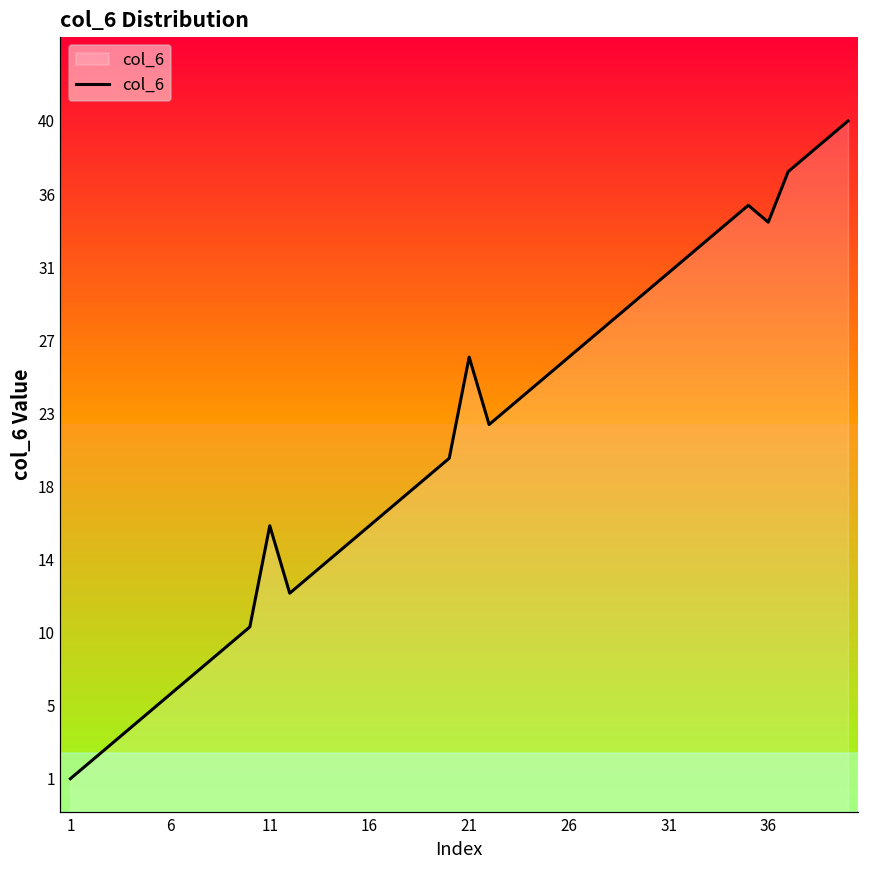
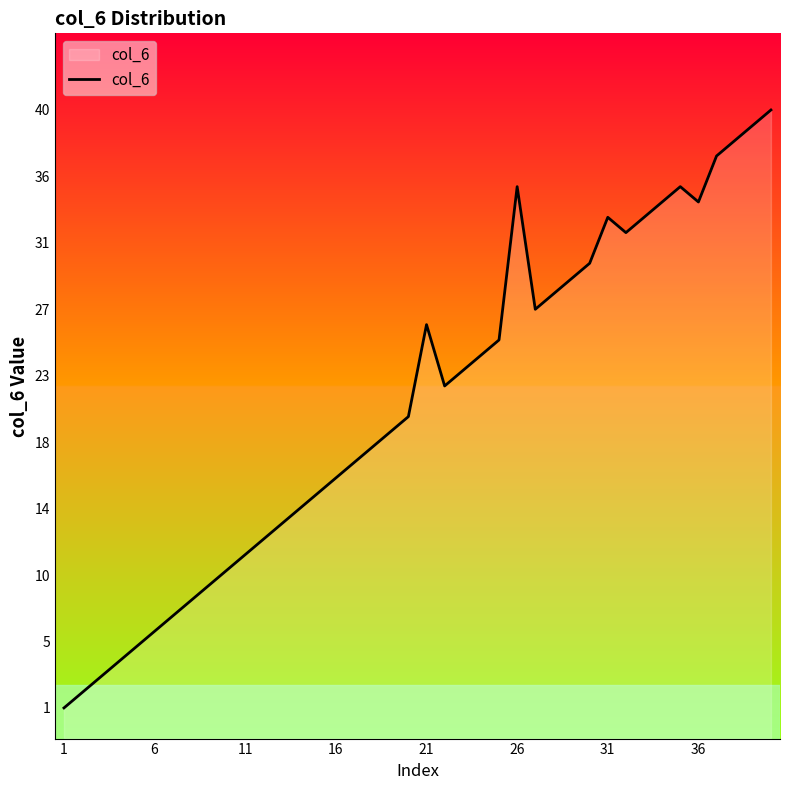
  {
    "6": 6,
-   "11": 16,
+   "11": 11,
    "16": 16,
    "21": 26,
-   "26": 26,
-   "31": 31,
+   "26": 35,
+   "31": 33,
    "36": 34
  }
